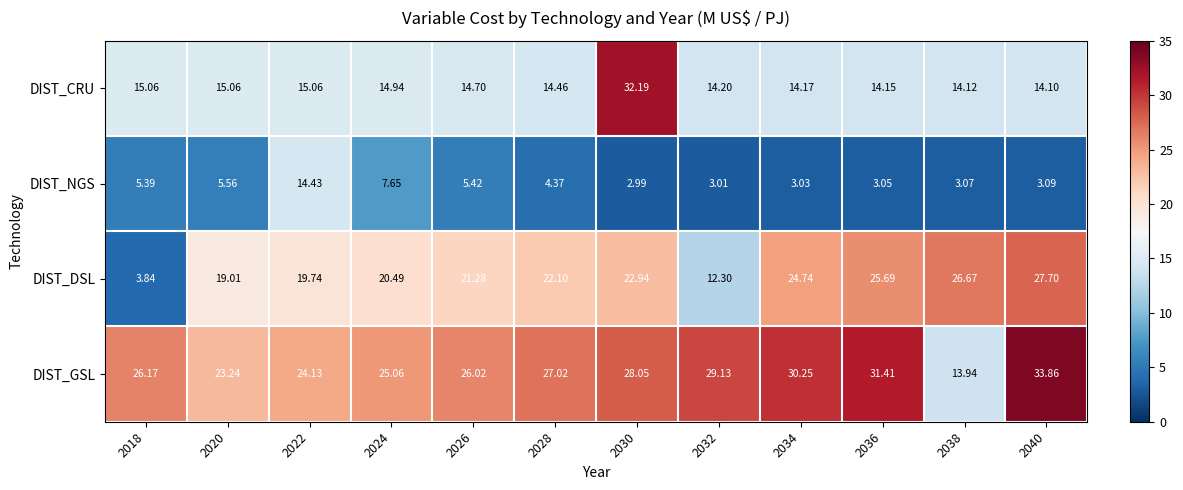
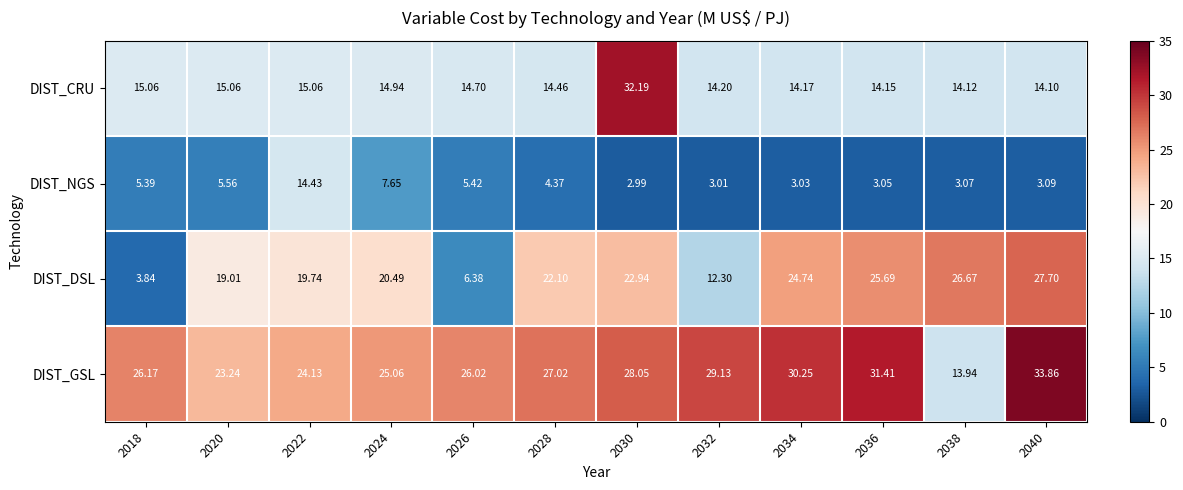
  {
    "DIST_CRU": {
      "2018": 15.06,
      "2020": 15.06,
      "2022": 15.06,
      "2024": 14.94,
      "2026": 14.70,
      "2028": 14.46,
      "2030": 32.19,
      "2032": 14.20,
      "2034": 14.17,
      "2036": 14.15,
      "2038": 14.12,
      "2040": 14.10
    },
    "DIST_NGS": {
      "2018": 5.39,
      "2020": 5.56,
      "2022": 14.43,
      "2024": 7.65,
      "2026": 5.42,
      "2028": 4.37,
      "2030": 2.99,
      "2032": 3.01,
      "2034": 3.03,
      "2036": 3.05,
      "2038": 3.07,
      "2040": 3.09
    },
    "DIST_DSL": {
      "2018": 3.84,
      "2020": 19.01,
      "2022": 19.74,
      "2024": 20.49,
-     "2026": 21.28,
+     "2026": 6.38,
      "2028": 22.10,
      "2030": 22.94,
      "2032": 12.30,
      "2034": 24.74,
      "2036": 25.69,
      "2038": 26.67,
      "2040": 27.70
    },
    "DIST_GSL": {
      "2018": 26.17,
      "2020": 23.24,
      "2022": 24.13,
      "2024": 25.06,
      "2026": 26.02,
      "2028": 27.02,
      "2030": 28.05,
      "2032": 29.13,
      "2034": 30.25,
      "2036": 31.41,
      "2038": 13.94,
      "2040": 33.86
    }
  }
